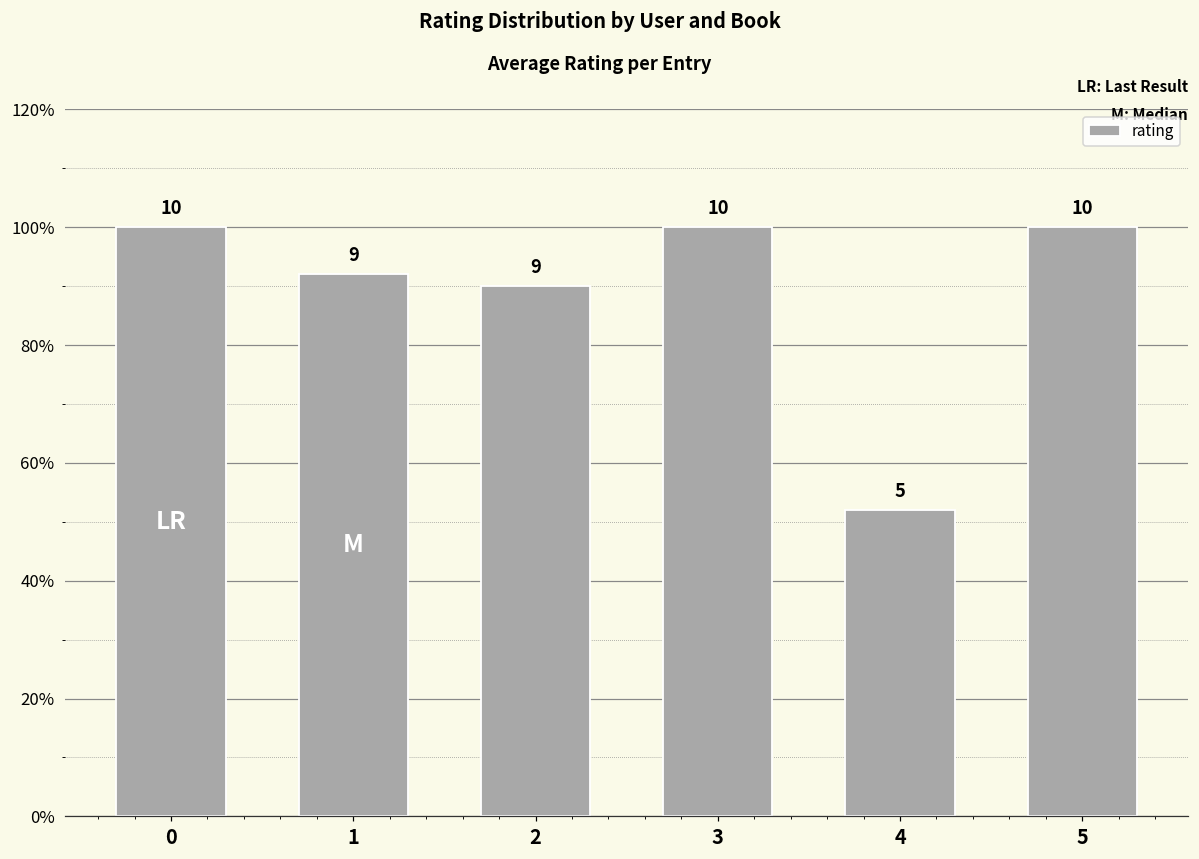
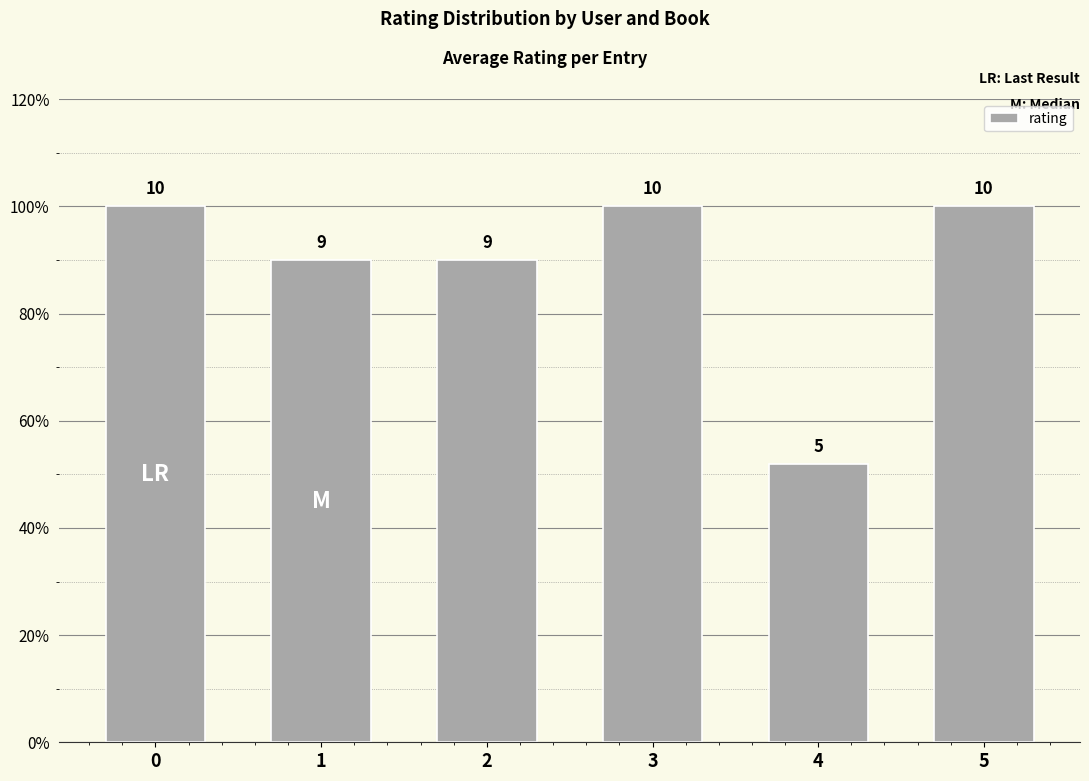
  {
-   "1": "92%"
+   "1": "90%"
  }
